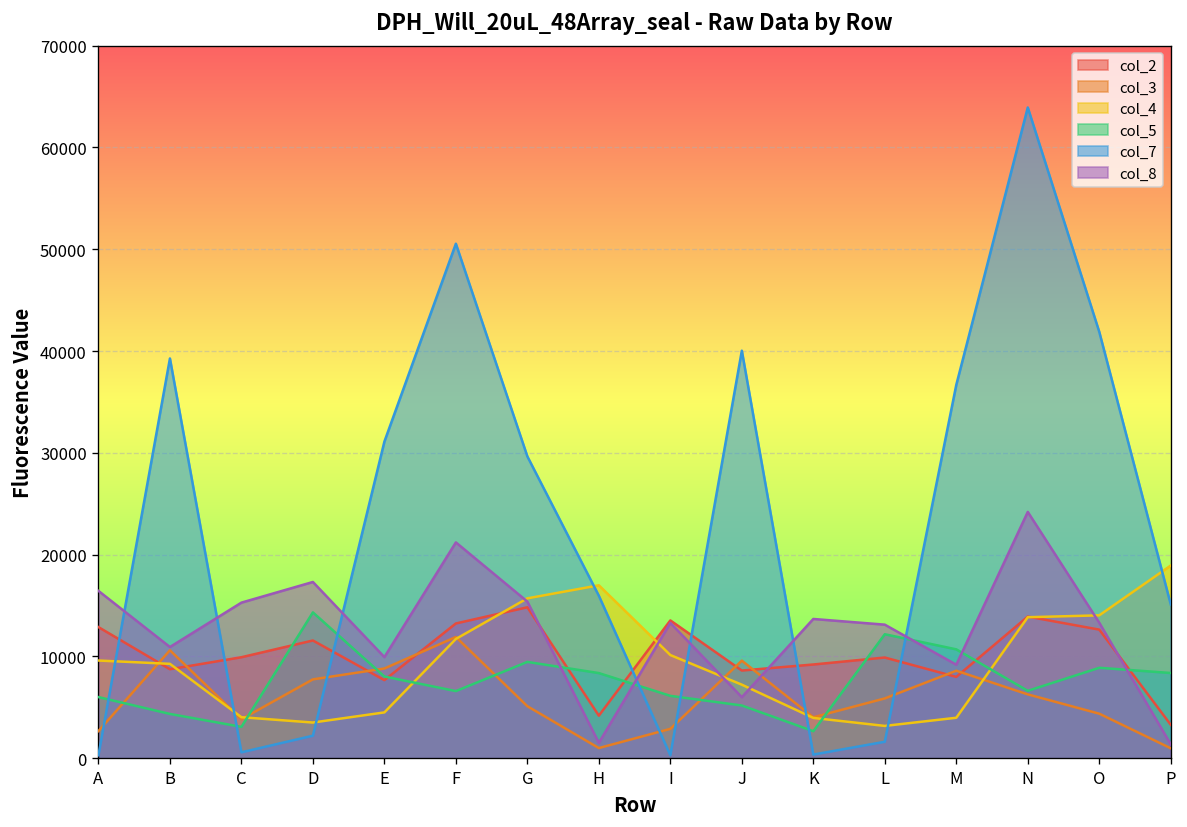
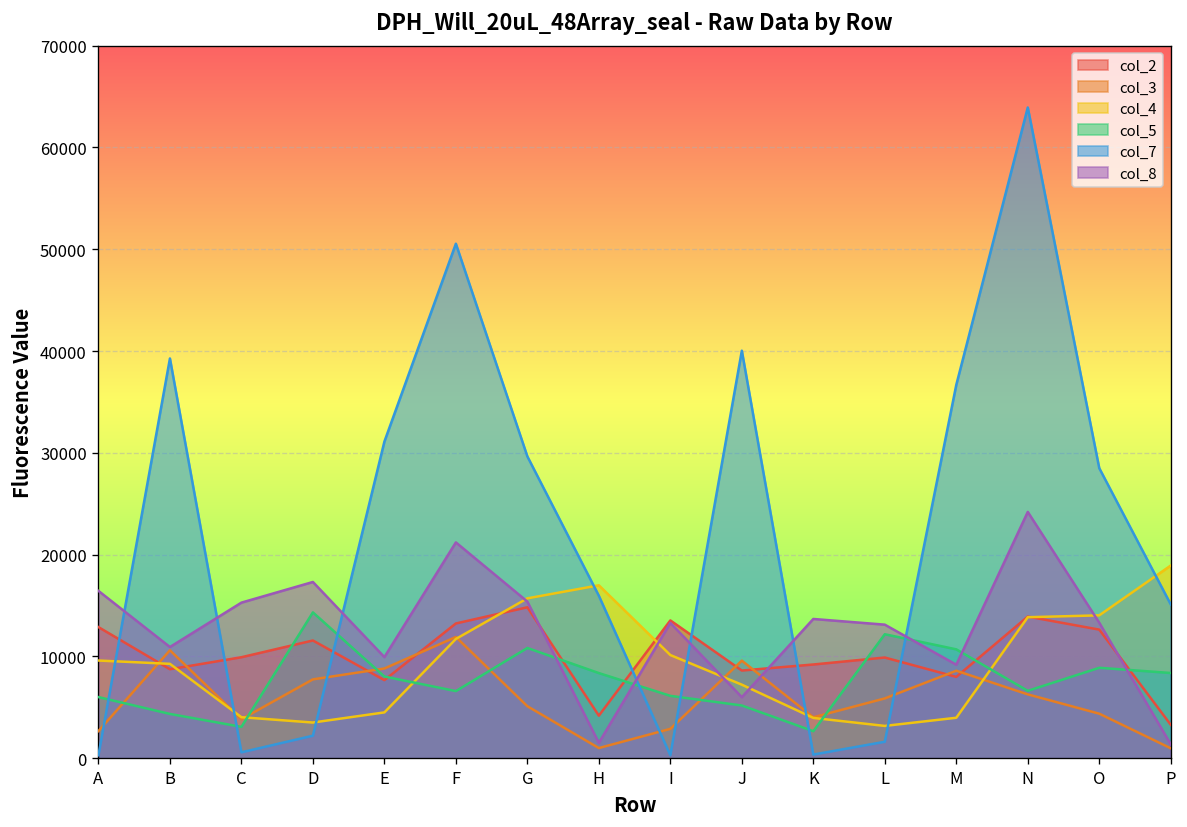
  {
    "col_4": {
      "A": 10000,
      "B": 9000,
      "D": 4000,
      "E": 5000,
      "G": 16000,
      "H": 17000,
      "I": 10000,
      "J": 7000,
      "L": 3000,
      "M": 4000,
      "O": 14000,
      "P": 19000
    },
    "col_5": {
      "A": 6000,
      "B": 4000,
      "C": 3000,
      "D": 14000,
      "E": 8000,
      "F": 7000,
-     "G": 9000,
+     "G": 11000,
      "H": 8000,
      "I": 6000,
      "J": 5000,
      "K": 3000,
      "L": 12000,
      "M": 11000,
      "N": 7000,
      "O": 9000,
      "P": 8000
    },
    "col_7": {
      "A": 0,
      "B": 39000,
      "C": 1000,
      "D": 2000,
      "E": 31000,
      "F": 51000,
      "G": 30000,
      "H": 16000,
      "I": 0,
      "J": 40000,
      "K": 0,
      "L": 2000,
      "M": 37000,
      "N": 64000,
-     "O": 42000,
+     "O": 28000,
      "P": 15000
    },
    "col_8": {
      "A": 16000,
      "B": 11000,
      "C": 15000,
      "D": 17000,
      "E": 10000,
      "F": 21000,
      "G": 15000,
      "H": 2000,
      "J": 6000,
      "K": 14000,
      "L": 13000,
      "M": 9000,
      "N": 24000,
      "O": 13000,
      "P": 1000
    }
  }
